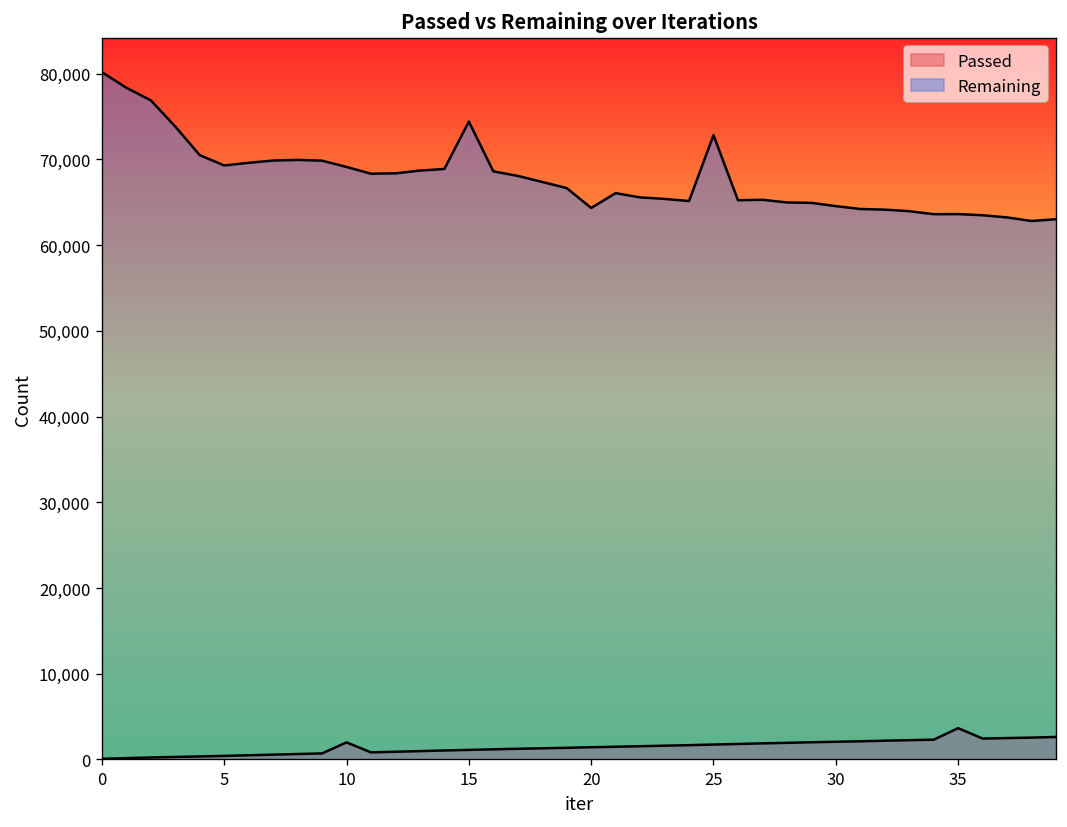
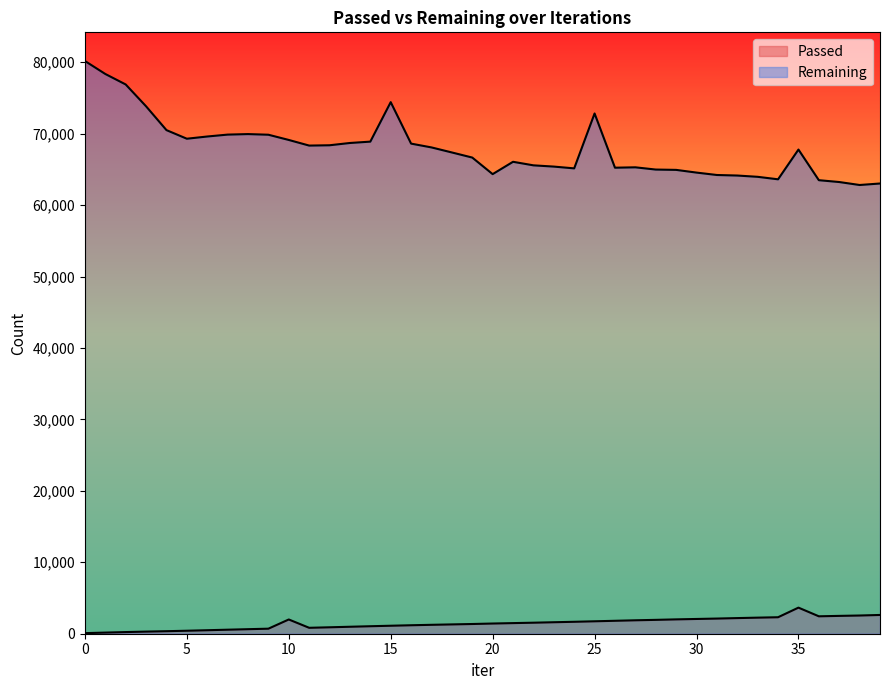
  {
    "Passed": {
      "0": "0",
      "5": "0",
      "10": "2,000",
      "15": "1,000",
      "20": "1,000",
      "25": "2,000",
      "30": "2,000",
      "35": "4,000"
    },
    "Remaining": {
      "0": "80,000",
      "5": "69,000",
      "10": "69,000",
      "15": "74,000",
      "20": "64,000",
      "25": "73,000",
      "30": "65,000",
-     "35": "64,000"
+     "35": "68,000"
    }
  }
